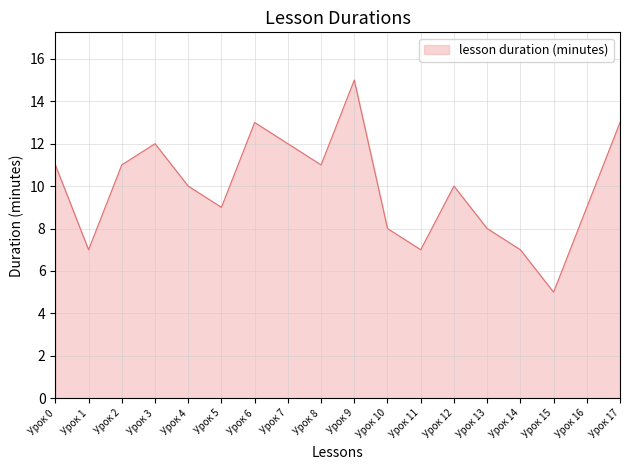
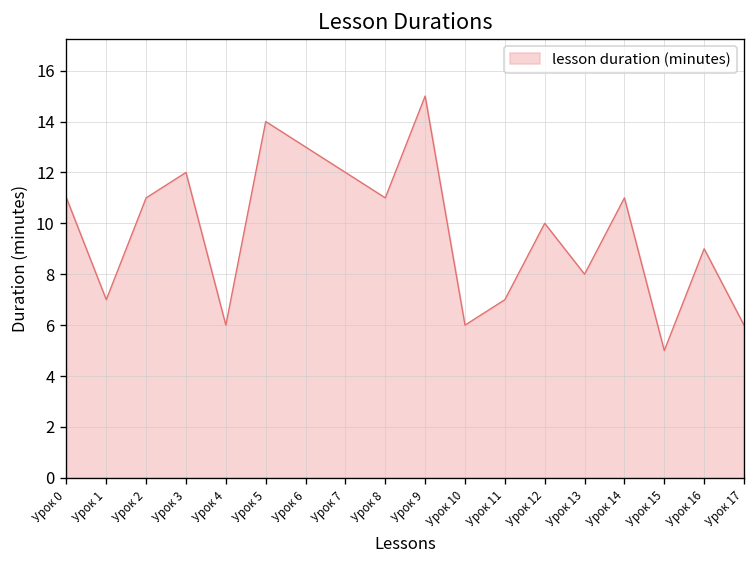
  {
    "Урок 0": 11,
    "Урок 1": 7,
    "Урок 2": 11,
    "Урок 3": 12,
-   "Урок 4": 10,
-   "Урок 5": 9,
+   "Урок 4": 6,
+   "Урок 5": 14,
    "Урок 6": 13,
    "Урок 7": 12,
    "Урок 8": 11,
    "Урок 9": 15,
-   "Урок 10": 8,
+   "Урок 10": 6,
    "Урок 11": 7,
    "Урок 12": 10,
    "Урок 13": 8,
-   "Урок 14": 7,
+   "Урок 14": 11,
    "Урок 15": 5,
    "Урок 16": 9,
-   "Урок 17": 13
+   "Урок 17": 6
  }
